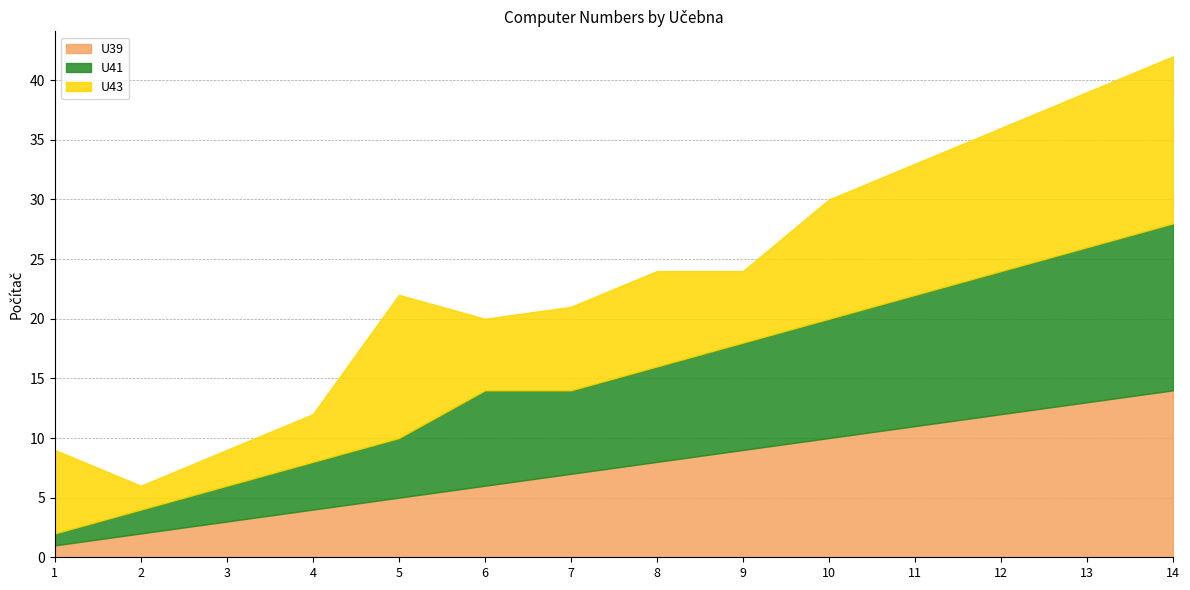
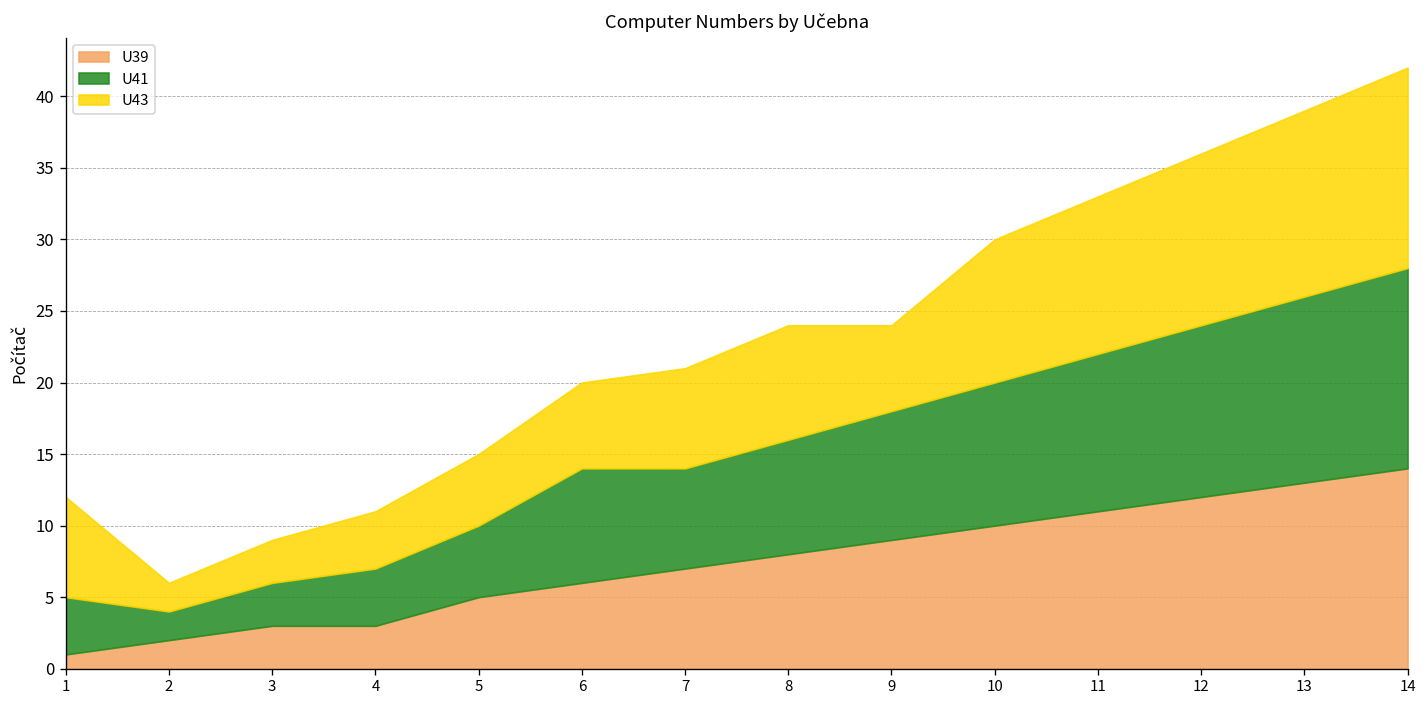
  {
    "U39": {
      "1": 1,
      "2": 2,
      "3": 3,
-     "4": 4,
+     "4": 3,
      "5": 5,
      "6": 6,
      "7": 7,
      "8": 8,
      "9": 9,
      "10": 10,
      "11": 11,
      "12": 12,
      "13": 13,
      "14": 14
    },
    "U41": {
-     "1": 1,
+     "1": 4,
      "2": 2,
      "3": 3,
      "4": 4,
      "5": 5,
      "6": 8,
      "7": 7,
      "8": 8,
      "9": 9,
      "10": 10,
      "11": 11,
      "12": 12,
      "13": 13,
      "14": 14
    },
    "U43": {
      "1": 7,
      "2": 2,
      "3": 3,
      "4": 4,
-     "5": 12,
+     "5": 5,
      "6": 6,
      "7": 7,
      "8": 8,
      "9": 6,
      "10": 10,
      "11": 11,
      "12": 12,
      "13": 13,
      "14": 14
    }
  }
